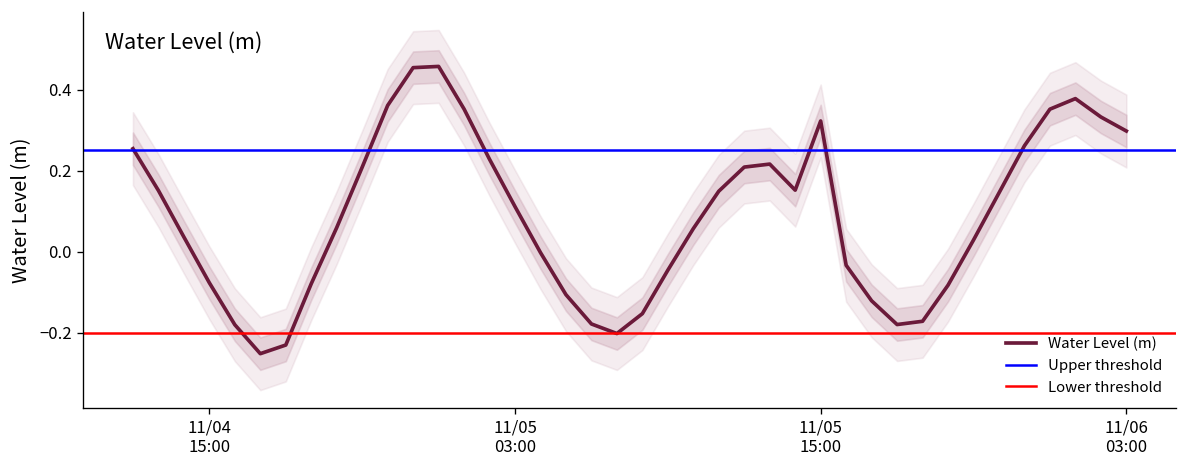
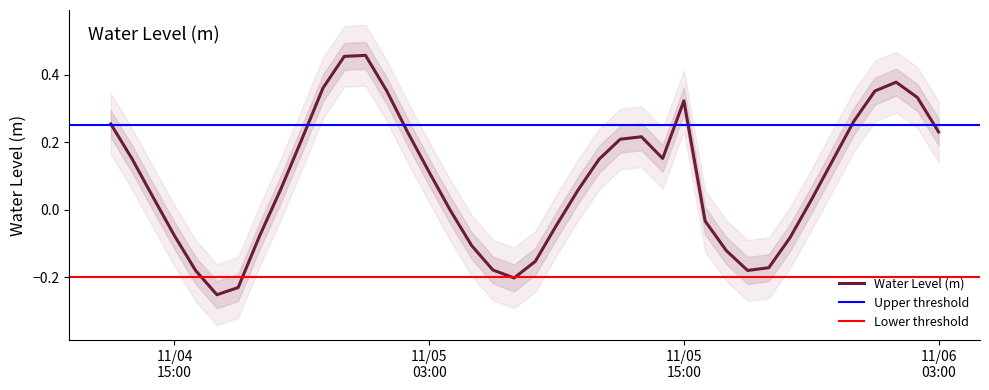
  {
    "Water Level (m)": {
      "11/04 15:00": -0.08,
      "11/05 03:00": 0.11,
      "11/05 15:00": 0.32,
-     "11/06 03:00": 0.30
+     "11/06 03:00": 0.23
    }
  }
